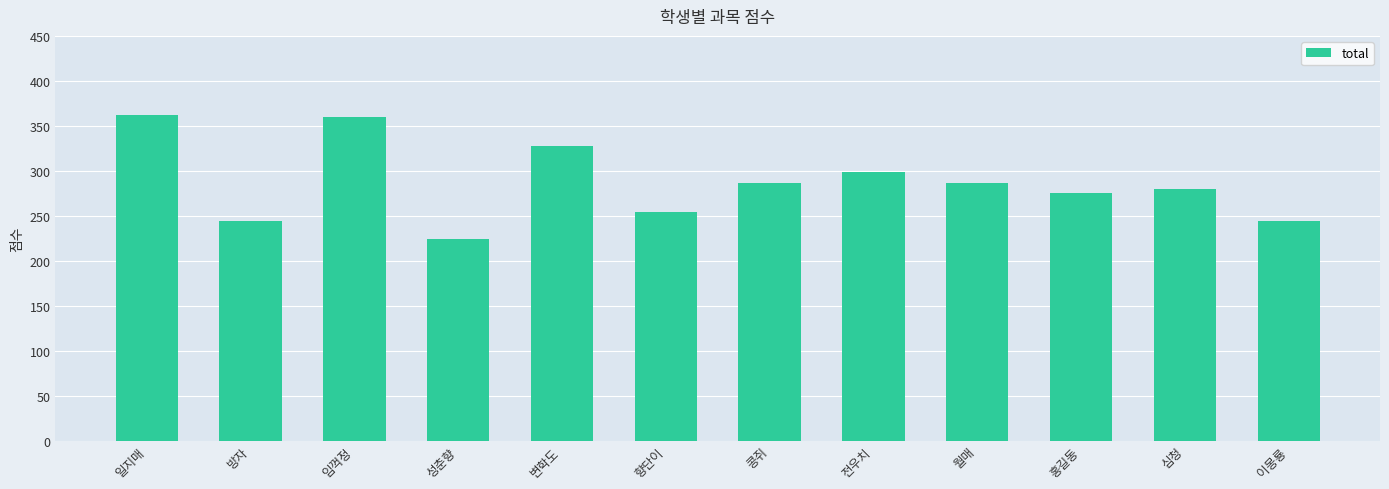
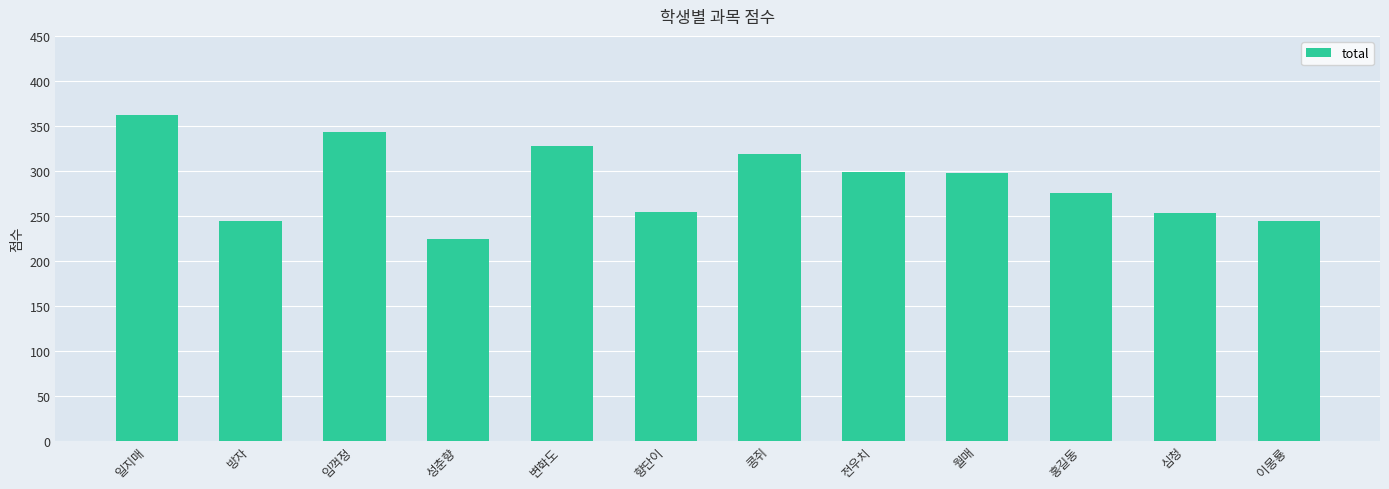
  {
    "일지매": 360,
    "방자": 240,
-   "임꺽정": 360,
+   "임꺽정": 340,
    "성춘향": 220,
    "변학도": 330,
    "향단이": 250,
-   "콩쥐": 290,
+   "콩쥐": 320,
    "전우치": 300,
-   "월매": 290,
+   "월매": 300,
    "홍길동": 280,
-   "심청": 280,
+   "심청": 250,
    "이몽룡": 240
  }
